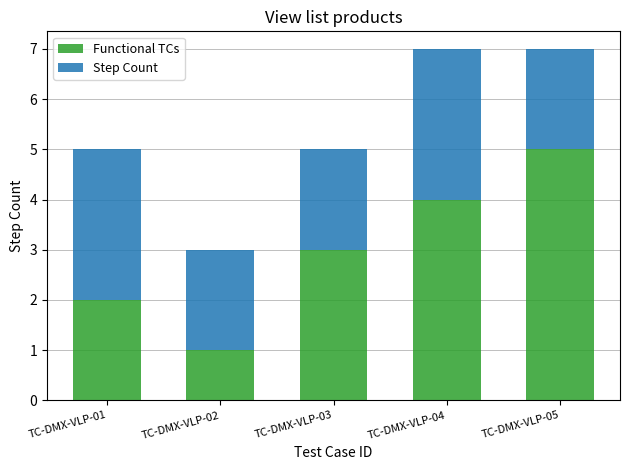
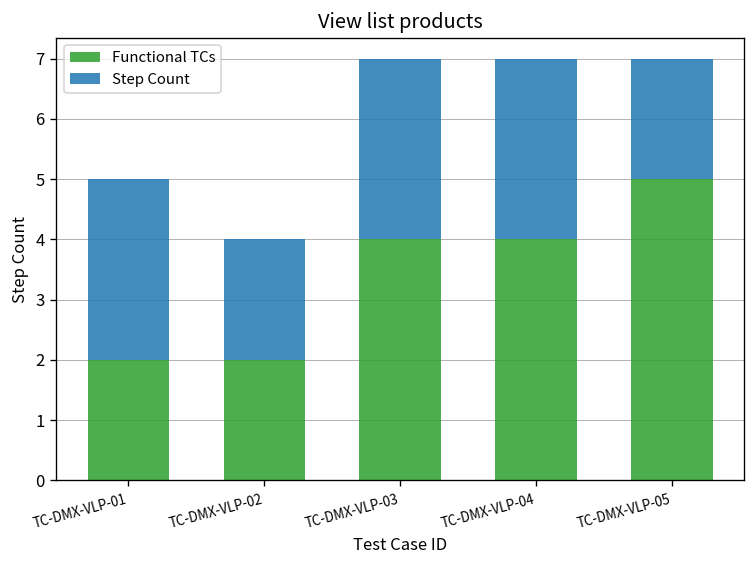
  {
    "Functional TCs": {
      "TC-DMX-VLP-01": 2,
-     "TC-DMX-VLP-02": 1,
-     "TC-DMX-VLP-03": 3,
+     "TC-DMX-VLP-02": 2,
+     "TC-DMX-VLP-03": 4,
      "TC-DMX-VLP-04": 4,
      "TC-DMX-VLP-05": 5
    },
    "Step Count": {
      "TC-DMX-VLP-01": 3,
      "TC-DMX-VLP-02": 2,
-     "TC-DMX-VLP-03": 2,
+     "TC-DMX-VLP-03": 3,
      "TC-DMX-VLP-04": 3,
      "TC-DMX-VLP-05": 2
    }
  }
